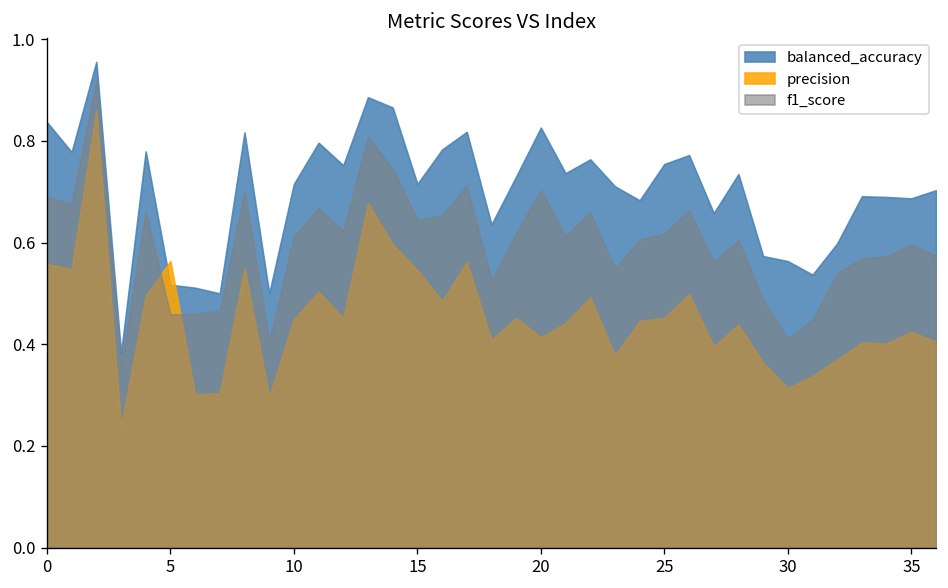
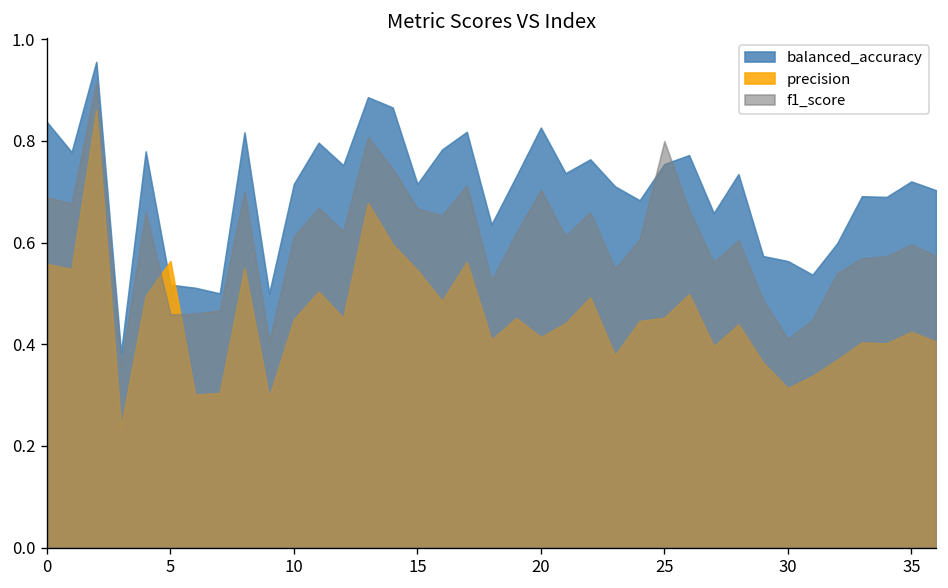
  {
    "balanced_accuracy": {
      "0": 0.84,
      "5": 0.52,
      "10": 0.72,
      "15": 0.72,
      "20": 0.83,
      "25": 0.75,
      "30": 0.56,
-     "35": 0.69
+     "35": 0.72
    },
    "precision": {
      "0": 0.56,
      "5": 0.56,
      "10": 0.45,
      "15": 0.55,
      "20": 0.41,
      "25": 0.45,
      "30": 0.31,
      "35": 0.42
    },
    "f1_score": {
      "0": 0.69,
      "5": 0.46,
      "10": 0.61,
-     "15": 0.64,
+     "15": 0.67,
      "20": 0.70,
-     "25": 0.62,
+     "25": 0.80,
      "30": 0.41,
      "35": 0.60
    }
  }
